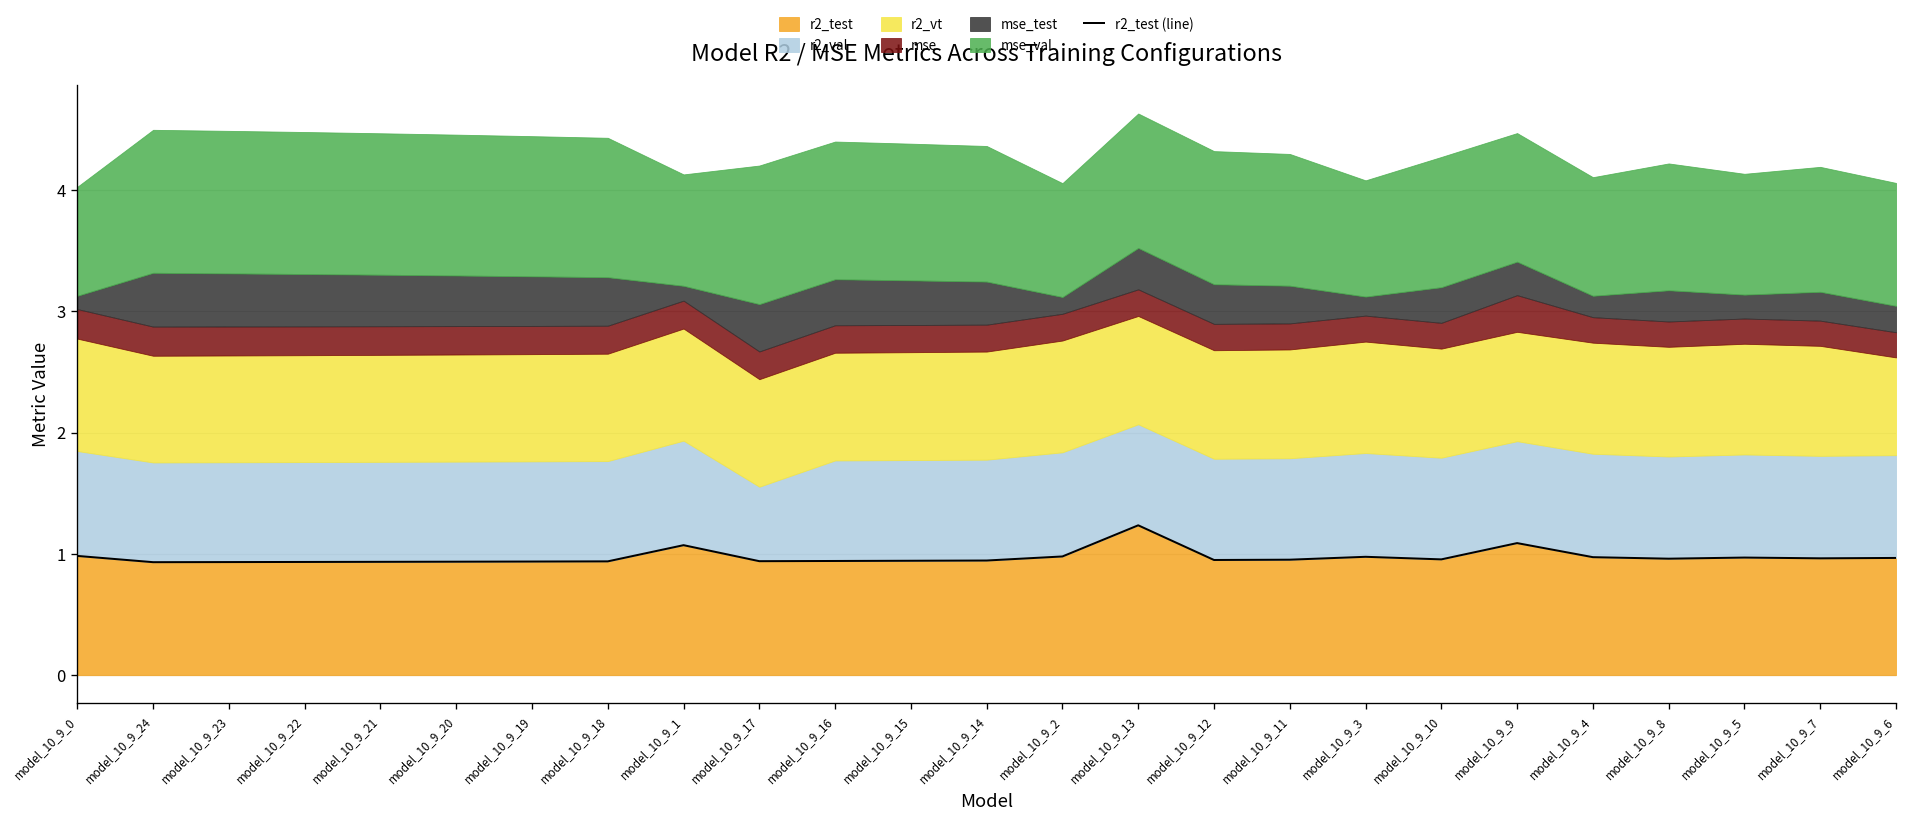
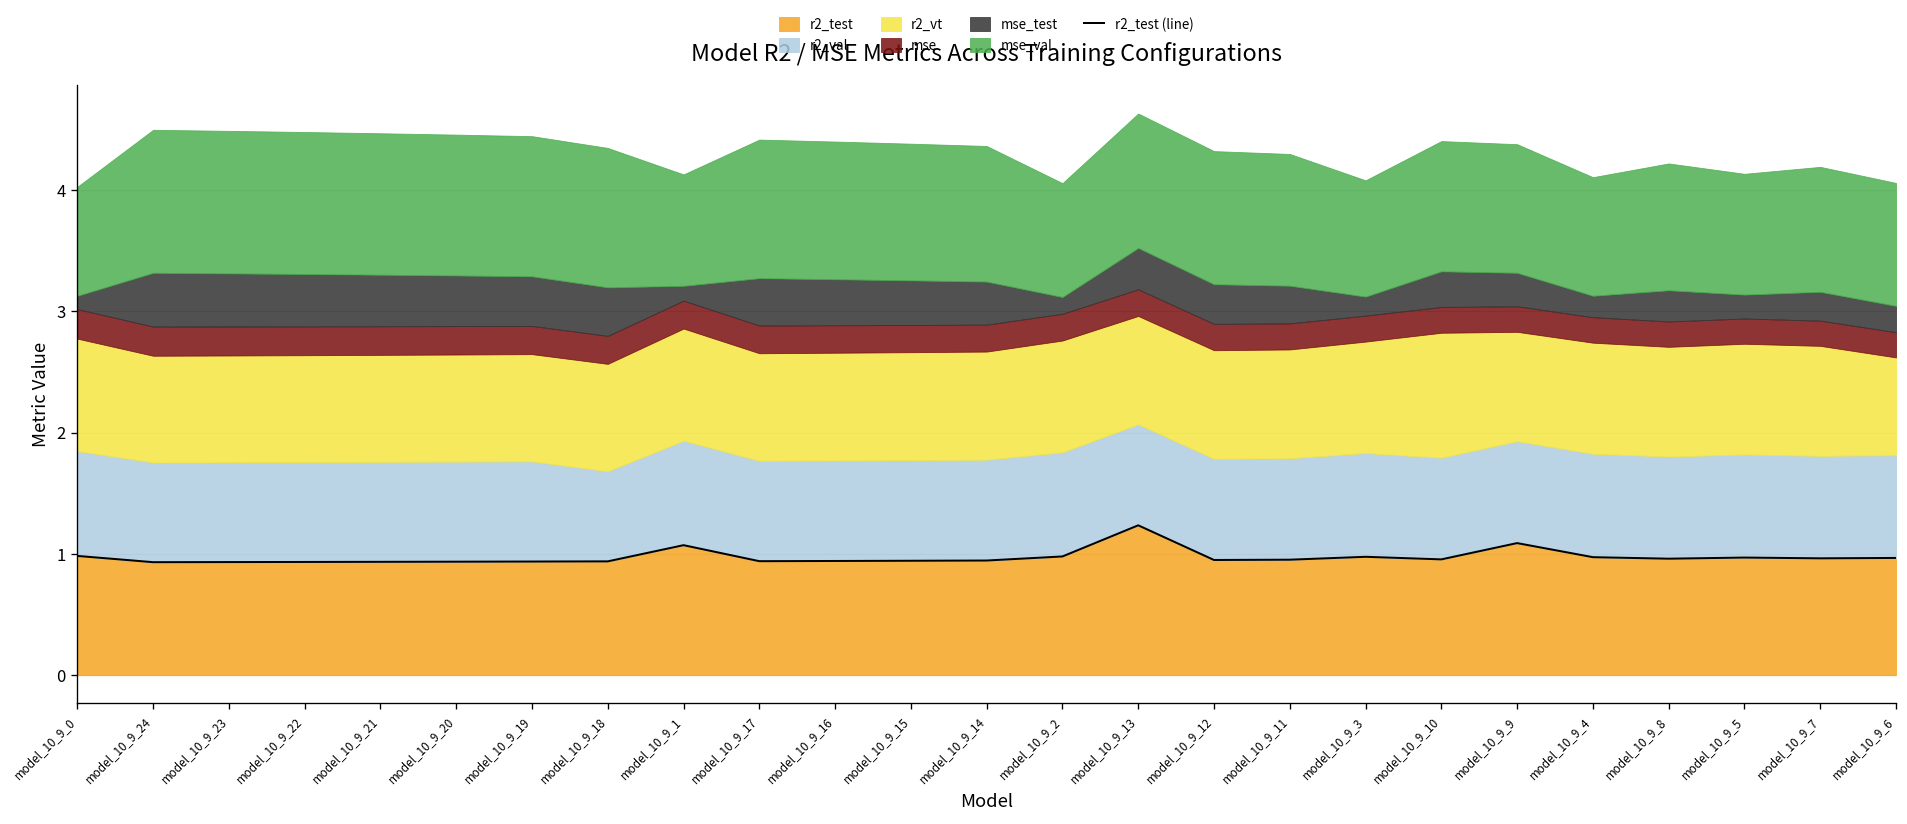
  {
    "r2_test": {
      "model_10_9_0": 0.98,
      "model_10_9_24": 0.93,
      "model_10_9_23": 0.93,
      "model_10_9_22": 0.93,
      "model_10_9_21": 0.93,
      "model_10_9_20": 0.94,
      "model_10_9_19": 0.94,
      "model_10_9_18": 0.94,
      "model_10_9_1": 1.07,
      "model_10_9_17": 0.94,
      "model_10_9_16": 0.94,
      "model_10_9_15": 0.94,
      "model_10_9_14": 0.95,
      "model_10_9_2": 0.98,
      "model_10_9_13": 1.24,
      "model_10_9_12": 0.95,
      "model_10_9_11": 0.95,
      "model_10_9_3": 0.98,
      "model_10_9_10": 0.95,
      "model_10_9_9": 1.09,
      "model_10_9_4": 0.97,
      "model_10_9_8": 0.96,
      "model_10_9_5": 0.97,
      "model_10_9_7": 0.96,
      "model_10_9_6": 0.97
    },
    "r2_val": {
      "model_10_9_0": 0.86,
      "model_10_9_24": 0.82,
      "model_10_9_23": 0.82,
      "model_10_9_22": 0.82,
      "model_10_9_21": 0.82,
      "model_10_9_20": 0.82,
      "model_10_9_19": 0.83,
-     "model_10_9_18": 0.83,
+     "model_10_9_18": 0.74,
      "model_10_9_1": 0.86,
-     "model_10_9_17": 0.61,
+     "model_10_9_17": 0.83,
      "model_10_9_16": 0.83,
      "model_10_9_15": 0.83,
      "model_10_9_14": 0.83,
      "model_10_9_2": 0.86,
      "model_10_9_13": 0.83,
      "model_10_9_12": 0.83,
      "model_10_9_11": 0.84,
      "model_10_9_3": 0.86,
      "model_10_9_10": 0.84,
      "model_10_9_9": 0.84,
      "model_10_9_4": 0.85,
      "model_10_9_8": 0.84,
      "model_10_9_5": 0.85,
      "model_10_9_7": 0.84,
      "model_10_9_6": 0.85
    },
    "r2_vt": {
      "model_10_9_0": 0.93,
      "model_10_9_24": 0.88,
      "model_10_9_23": 0.88,
      "model_10_9_22": 0.88,
      "model_10_9_21": 0.88,
      "model_10_9_20": 0.88,
      "model_10_9_19": 0.88,
      "model_10_9_18": 0.89,
      "model_10_9_1": 0.92,
      "model_10_9_17": 0.89,
      "model_10_9_16": 0.89,
      "model_10_9_15": 0.89,
      "model_10_9_14": 0.89,
      "model_10_9_2": 0.92,
      "model_10_9_13": 0.89,
      "model_10_9_12": 0.89,
      "model_10_9_11": 0.90,
      "model_10_9_3": 0.92,
-     "model_10_9_10": 0.90,
+     "model_10_9_10": 1.03,
      "model_10_9_9": 0.90,
      "model_10_9_4": 0.92,
      "model_10_9_8": 0.90,
      "model_10_9_5": 0.91,
      "model_10_9_7": 0.91,
      "model_10_9_6": 0.81
    },
    "mse": {
      "model_10_9_0": 0.24,
      "model_10_9_24": 0.24,
      "model_10_9_23": 0.24,
      "model_10_9_22": 0.24,
      "model_10_9_21": 0.24,
      "model_10_9_20": 0.23,
      "model_10_9_19": 0.23,
      "model_10_9_18": 0.23,
      "model_10_9_1": 0.23,
      "model_10_9_17": 0.23,
      "model_10_9_16": 0.23,
      "model_10_9_15": 0.22,
      "model_10_9_14": 0.22,
      "model_10_9_2": 0.22,
      "model_10_9_13": 0.22,
      "model_10_9_12": 0.22,
      "model_10_9_11": 0.21,
      "model_10_9_3": 0.21,
      "model_10_9_10": 0.21,
-     "model_10_9_9": 0.30,
+     "model_10_9_9": 0.21,
      "model_10_9_4": 0.21,
      "model_10_9_8": 0.21,
      "model_10_9_5": 0.21,
      "model_10_9_7": 0.21,
      "model_10_9_6": 0.21
    },
    "mse_test": {
      "model_10_9_0": 0.11,
      "model_10_9_24": 0.44,
      "model_10_9_23": 0.44,
      "model_10_9_22": 0.43,
      "model_10_9_21": 0.42,
      "model_10_9_20": 0.42,
      "model_10_9_19": 0.41,
      "model_10_9_18": 0.40,
      "model_10_9_1": 0.12,
      "model_10_9_17": 0.39,
      "model_10_9_16": 0.38,
      "model_10_9_15": 0.37,
      "model_10_9_14": 0.35,
      "model_10_9_2": 0.14,
      "model_10_9_13": 0.34,
      "model_10_9_12": 0.33,
      "model_10_9_11": 0.31,
      "model_10_9_3": 0.16,
      "model_10_9_10": 0.29,
      "model_10_9_9": 0.28,
      "model_10_9_4": 0.18,
      "model_10_9_8": 0.26,
      "model_10_9_5": 0.20,
      "model_10_9_7": 0.24,
      "model_10_9_6": 0.22
    },
    "mse_val": {
      "model_10_9_0": 0.90,
      "model_10_9_24": 1.18,
      "model_10_9_23": 1.17,
      "model_10_9_22": 1.17,
      "model_10_9_21": 1.17,
      "model_10_9_20": 1.16,
      "model_10_9_19": 1.16,
      "model_10_9_18": 1.15,
      "model_10_9_1": 0.92,
      "model_10_9_17": 1.14,
      "model_10_9_16": 1.13,
      "model_10_9_15": 1.13,
      "model_10_9_14": 1.12,
      "model_10_9_2": 0.94,
      "model_10_9_13": 1.11,
      "model_10_9_12": 1.10,
      "model_10_9_11": 1.09,
      "model_10_9_3": 0.96,
      "model_10_9_10": 1.07,
      "model_10_9_9": 1.06,
      "model_10_9_4": 0.98,
      "model_10_9_8": 1.05,
      "model_10_9_5": 1.00,
      "model_10_9_7": 1.03,
      "model_10_9_6": 1.01
    }
  }
